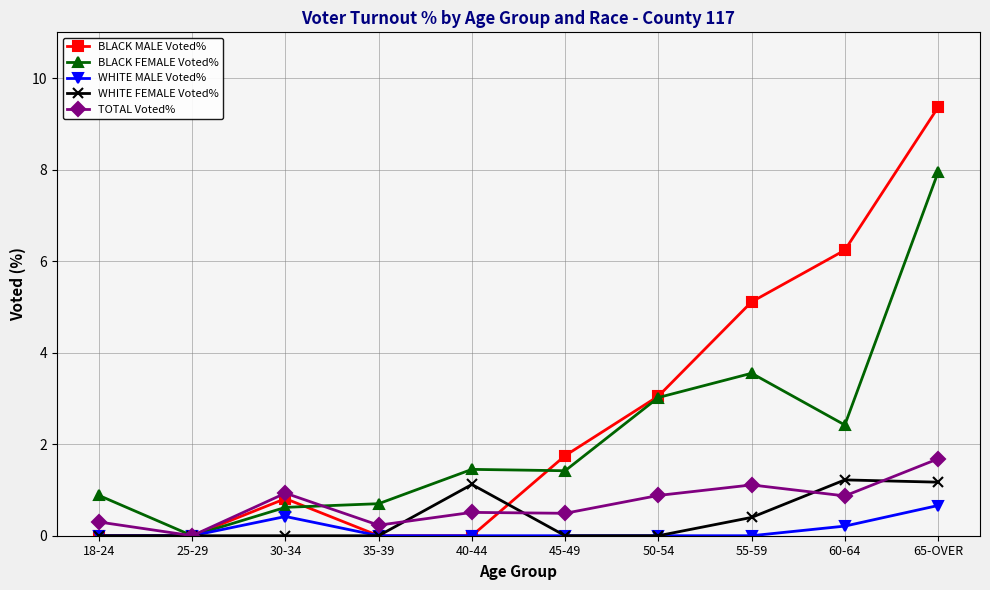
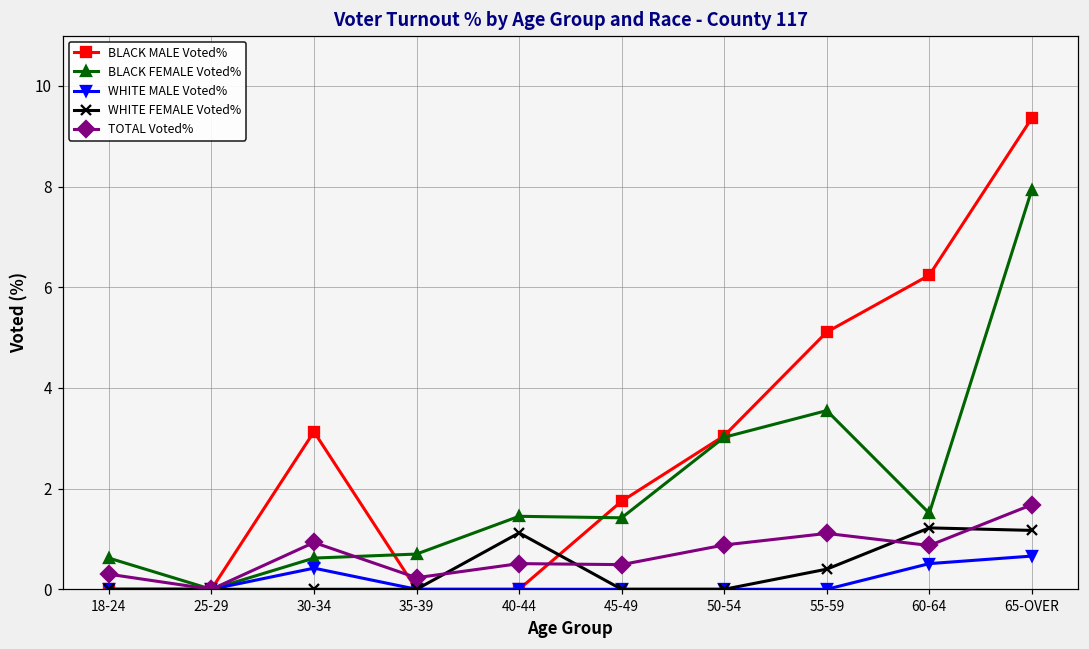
  {
    "BLACK MALE Voted%": {
-     "30-34": 0.8,
+     "30-34": 3.1,
      "45-49": 1.8,
      "55-59": 5.1,
      "60-64": 6.2,
      "65-OVER": 9.4
    },
    "BLACK FEMALE Voted%": {
-     "18-24": 0.9,
+     "18-24": 0.6,
      "30-34": 0.6,
      "35-39": 0.7,
      "40-44": 1.5,
      "45-49": 1.4,
      "55-59": 3.6,
-     "60-64": 2.4,
+     "60-64": 1.5,
      "65-OVER": 7.9
    },
    "WHITE MALE Voted%": {
      "30-34": 0.4,
      "55-59": 0.0,
-     "60-64": 0.2,
+     "60-64": 0.5,
      "65-OVER": 0.7
    },
    "WHITE FEMALE Voted%": {
      "30-34": 0.0,
      "40-44": 1.1,
      "55-59": 0.4,
      "60-64": 1.2,
      "65-OVER": 1.2
    },
    "TOTAL Voted%": {
      "18-24": 0.3,
      "30-34": 0.9,
      "35-39": 0.2,
      "40-44": 0.5,
      "45-49": 0.5,
      "50-54": 0.9,
      "55-59": 1.1,
      "60-64": 0.9,
      "65-OVER": 1.7
    }
  }
